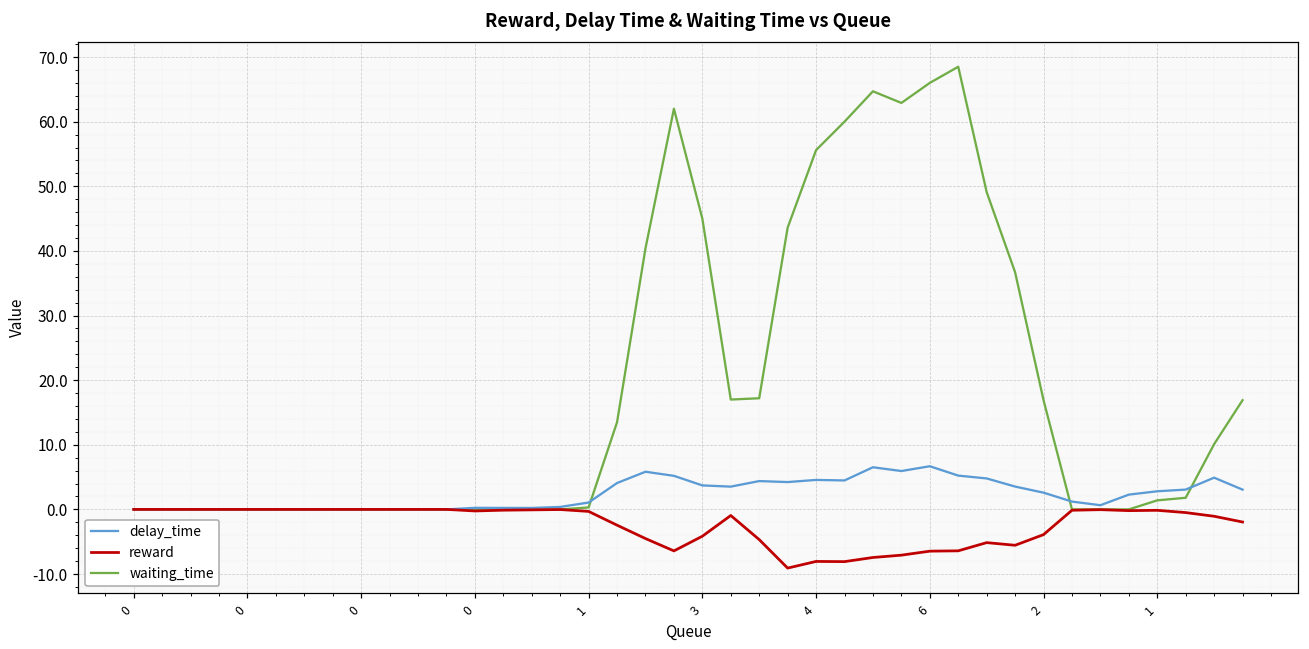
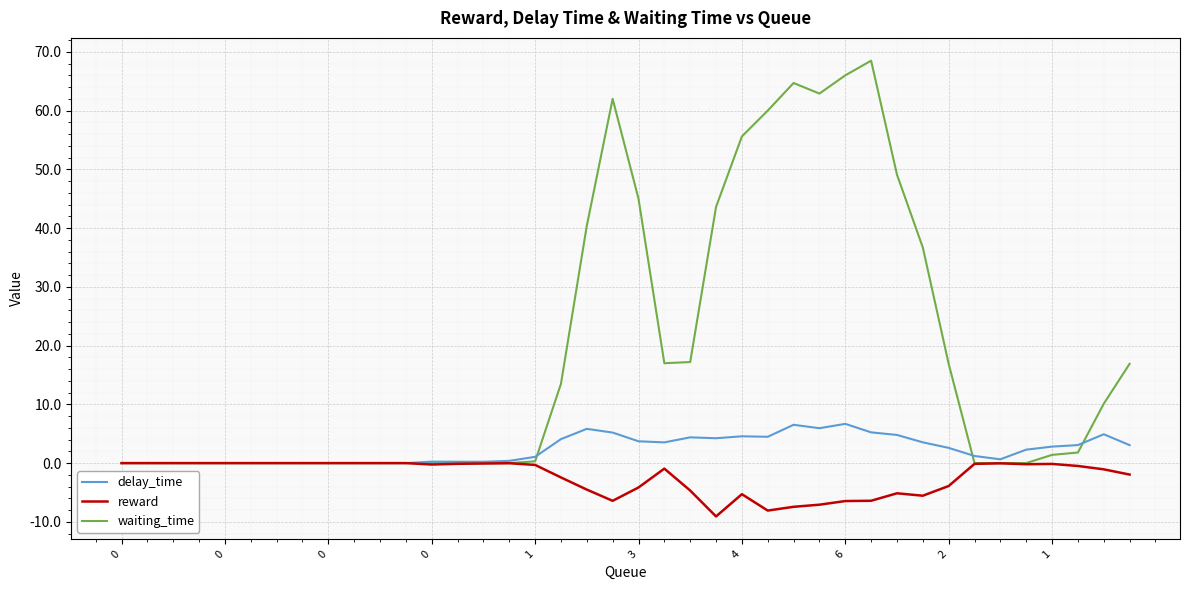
  {
    "delay_time": {
      "4": 5
    },
    "reward": {
-     "4": -8
+     "4": -5
    },
    "waiting_time": {
      "4": 56
    }
  }
